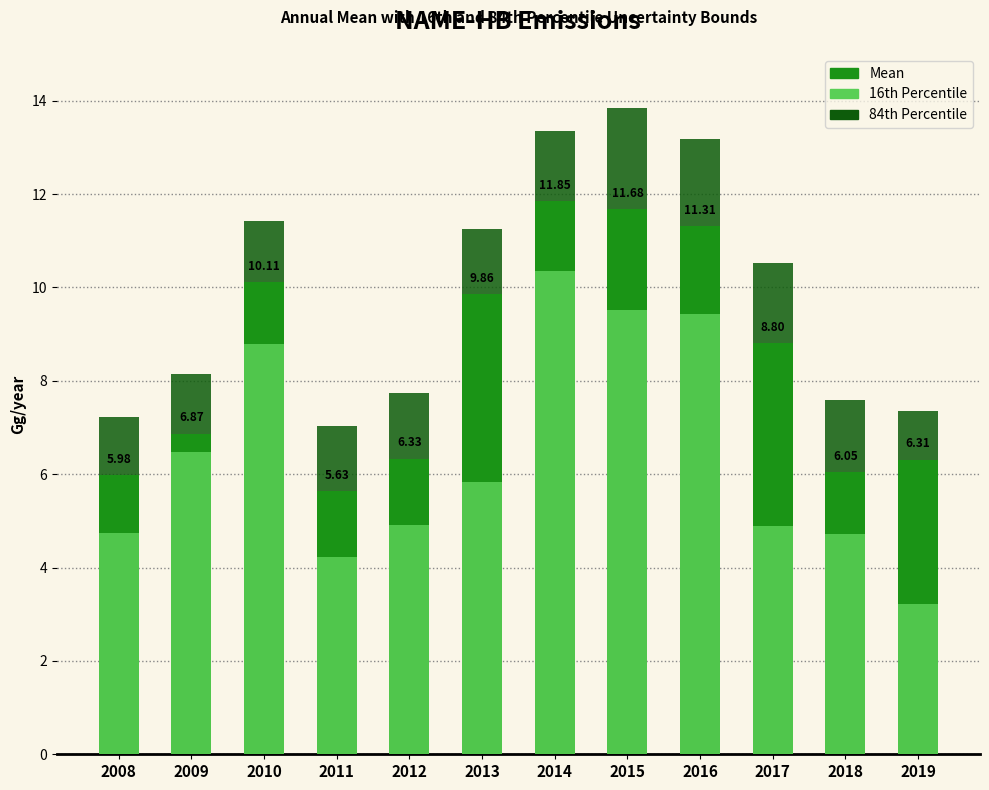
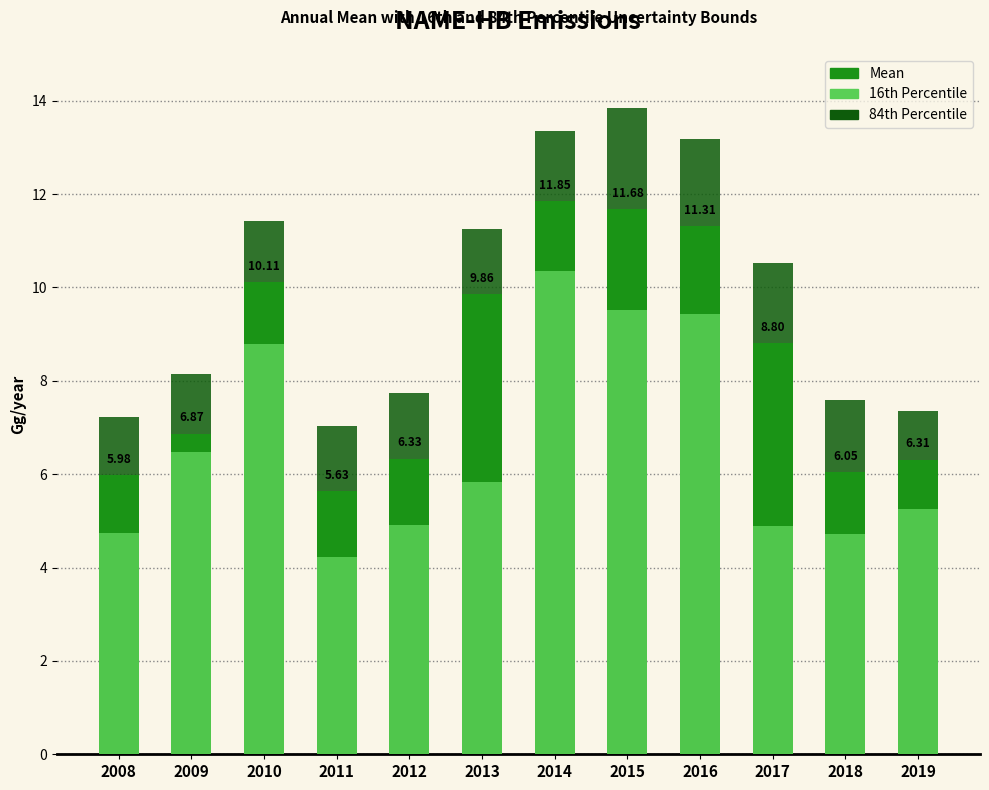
  {
    "16th Percentile": {
-     "2019": 3.2
+     "2019": 5.3
    }
  }
